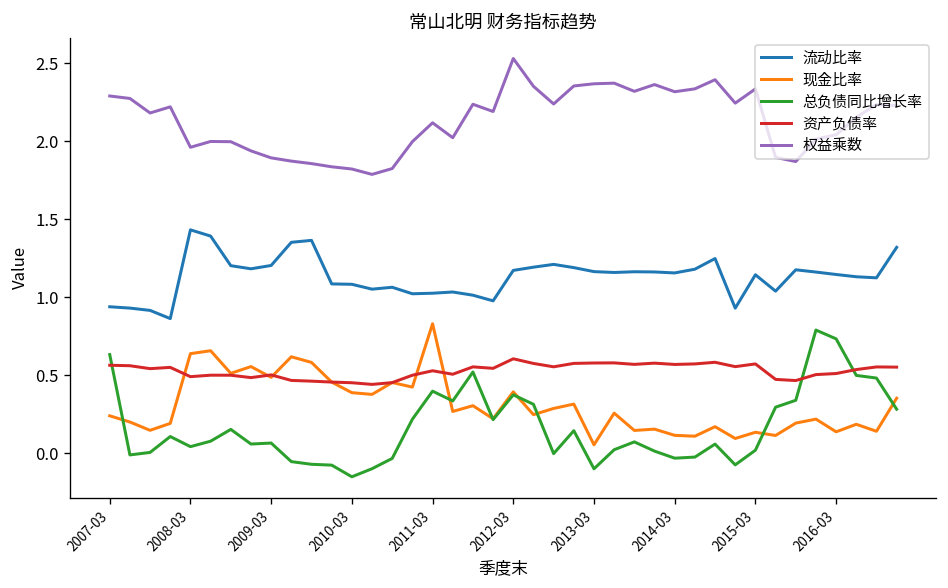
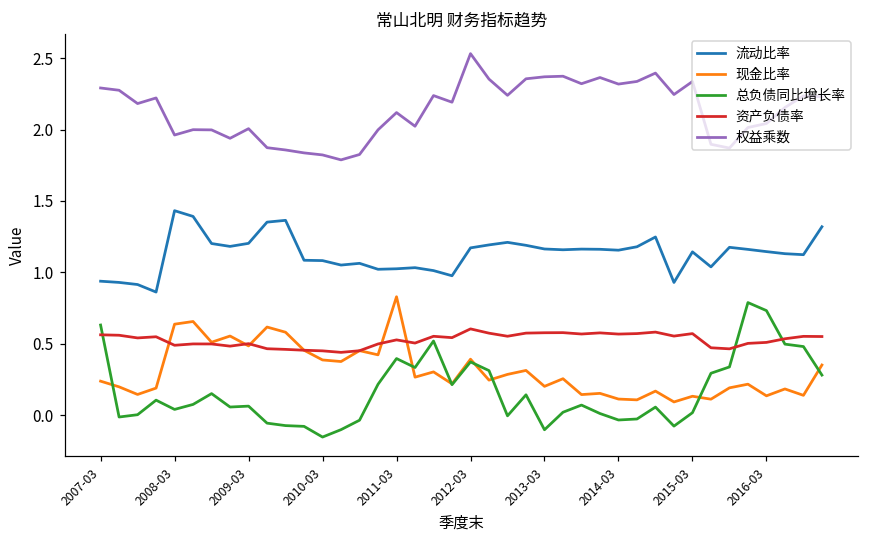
  {
    "流动比率": {
      "2007-03": 0.94,
      "2008-03": 1.43,
      "2009-03": 1.20,
      "2010-03": 1.08,
      "2011-03": 1.03,
      "2012-03": 1.17,
      "2013-03": 1.16,
      "2014-03": 1.16,
      "2015-03": 1.14,
      "2016-03": 1.15
    },
    "现金比率": {
      "2007-03": 0.24,
      "2008-03": 0.64,
      "2010-03": 0.39,
      "2011-03": 0.83,
-     "2013-03": 0.05,
+     "2013-03": 0.20,
      "2014-03": 0.11,
      "2015-03": 0.13,
      "2016-03": 0.14
    },
    "总负债同比增长率": {
      "2007-03": 0.63,
      "2008-03": 0.04,
      "2009-03": 0.06,
      "2010-03": -0.15,
      "2011-03": 0.40,
      "2013-03": -0.10,
      "2014-03": -0.03,
      "2015-03": 0.02,
      "2016-03": 0.73
    },
    "资产负债率": {
      "2007-03": 0.56,
      "2008-03": 0.49,
      "2010-03": 0.45,
      "2011-03": 0.53,
      "2012-03": 0.60,
      "2013-03": 0.58,
      "2014-03": 0.57,
      "2015-03": 0.57,
      "2016-03": 0.51
    },
    "权益乘数": {
      "2007-03": 2.29,
      "2008-03": 1.96,
-     "2009-03": 1.89,
+     "2009-03": 2.01,
      "2010-03": 1.82,
      "2011-03": 2.12,
      "2012-03": 2.53,
      "2013-03": 2.37,
      "2014-03": 2.32
    }
  }
